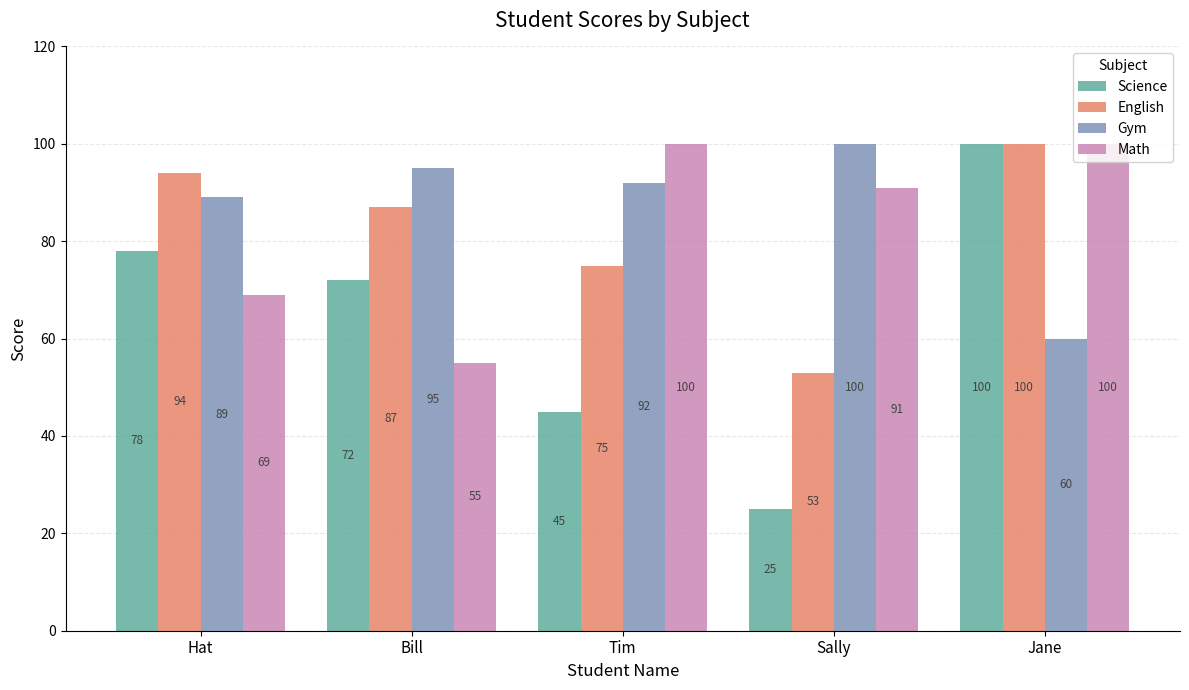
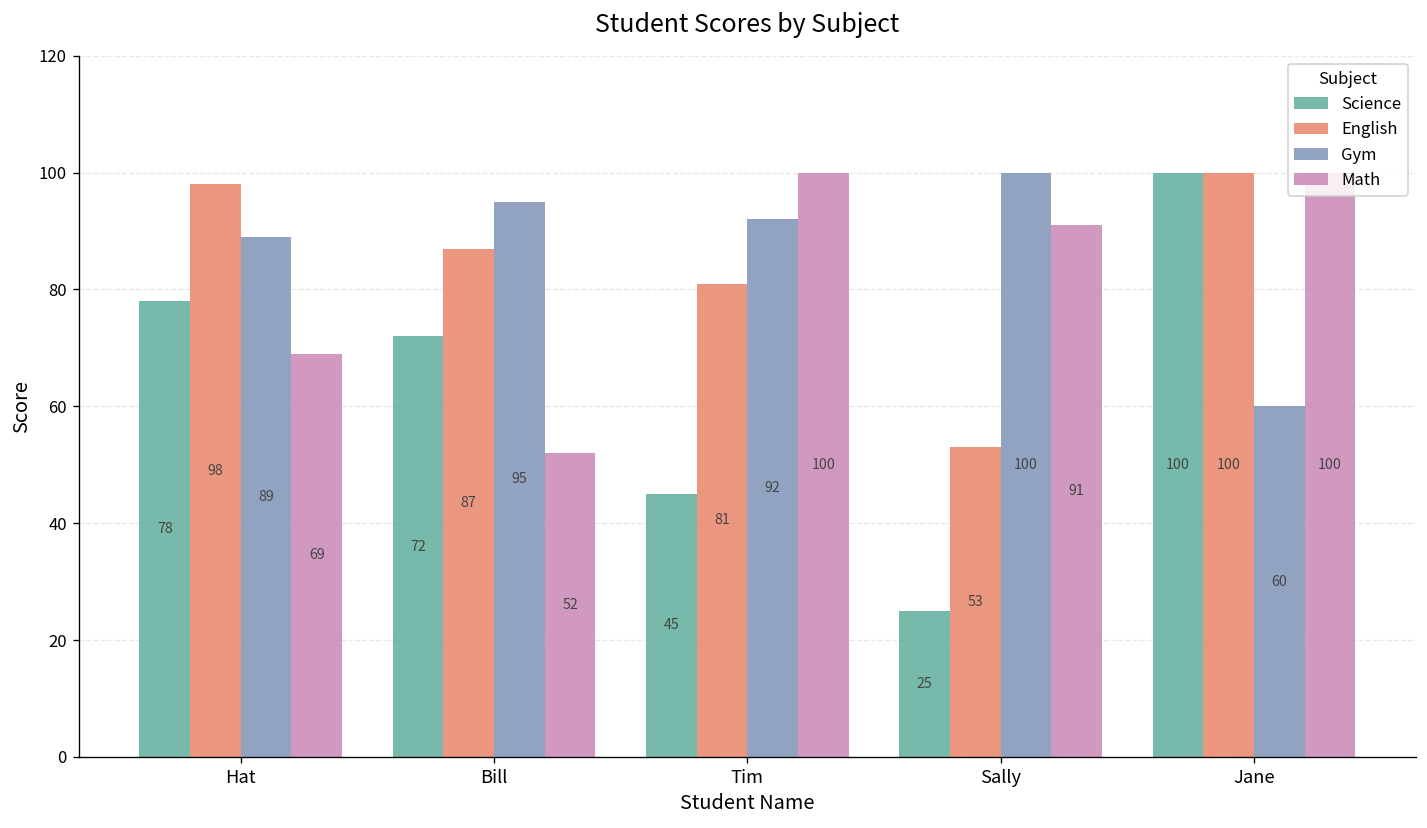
  {
    "English": {
-     "Hat": 94,
+     "Hat": 98,
      "Bill": 87,
-     "Tim": 75,
+     "Tim": 81,
      "Sally": 53,
      "Jane": 100
    },
    "Math": {
      "Hat": 69,
-     "Bill": 55,
+     "Bill": 52,
      "Tim": 100,
      "Sally": 91
    }
  }
